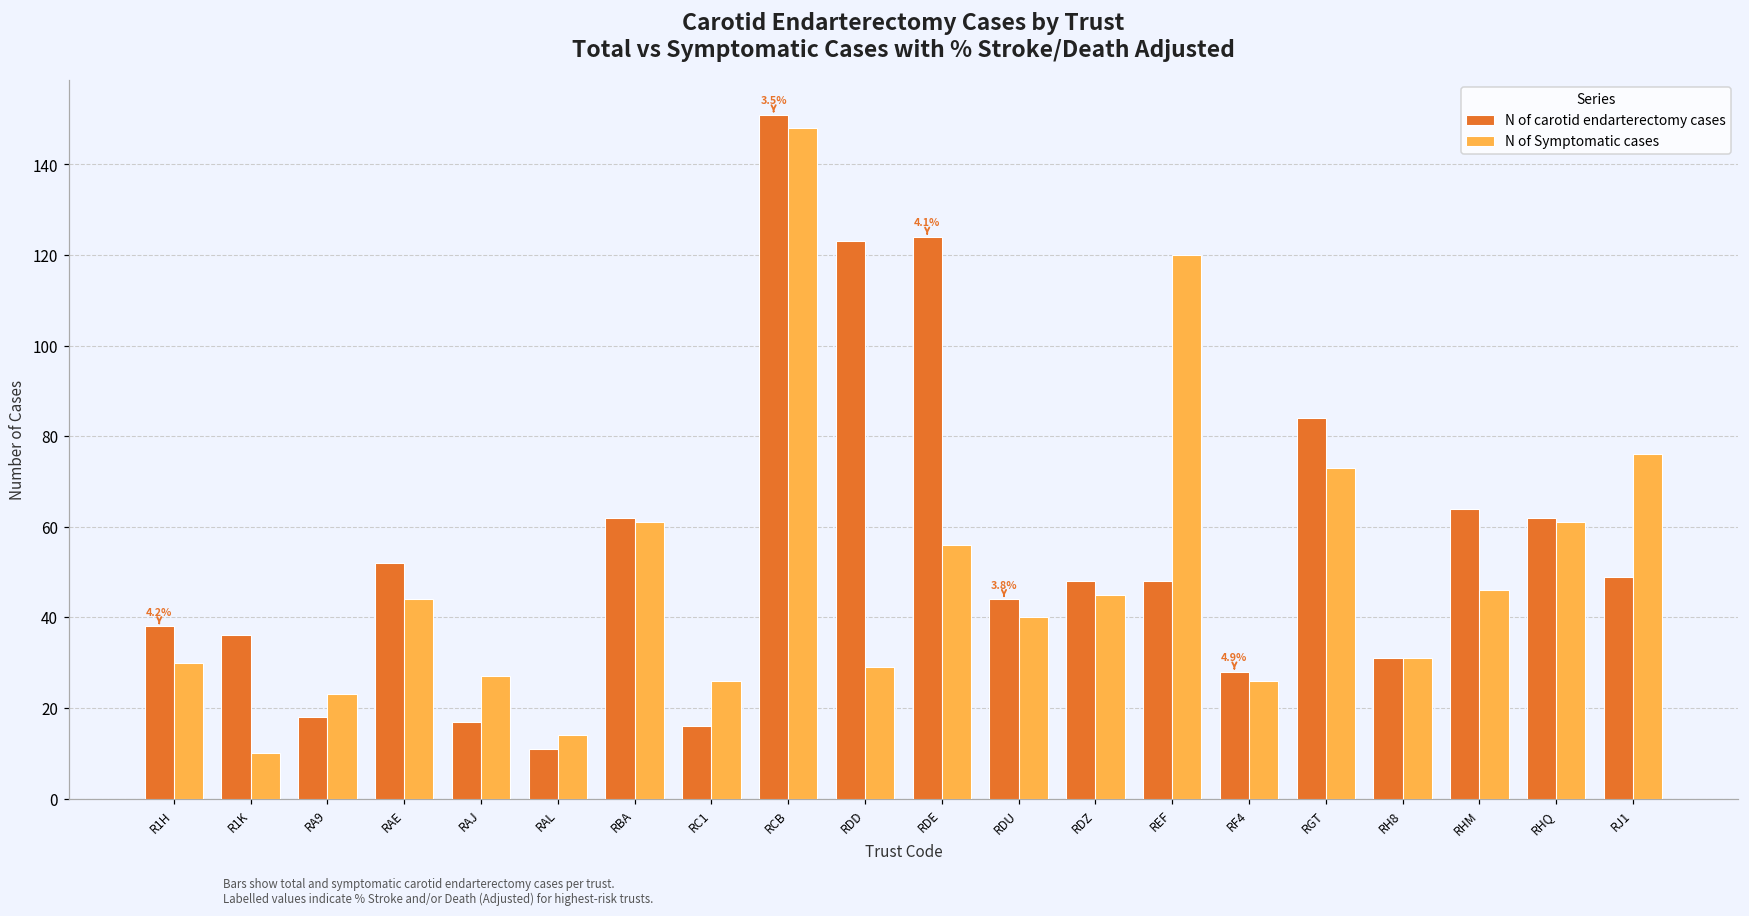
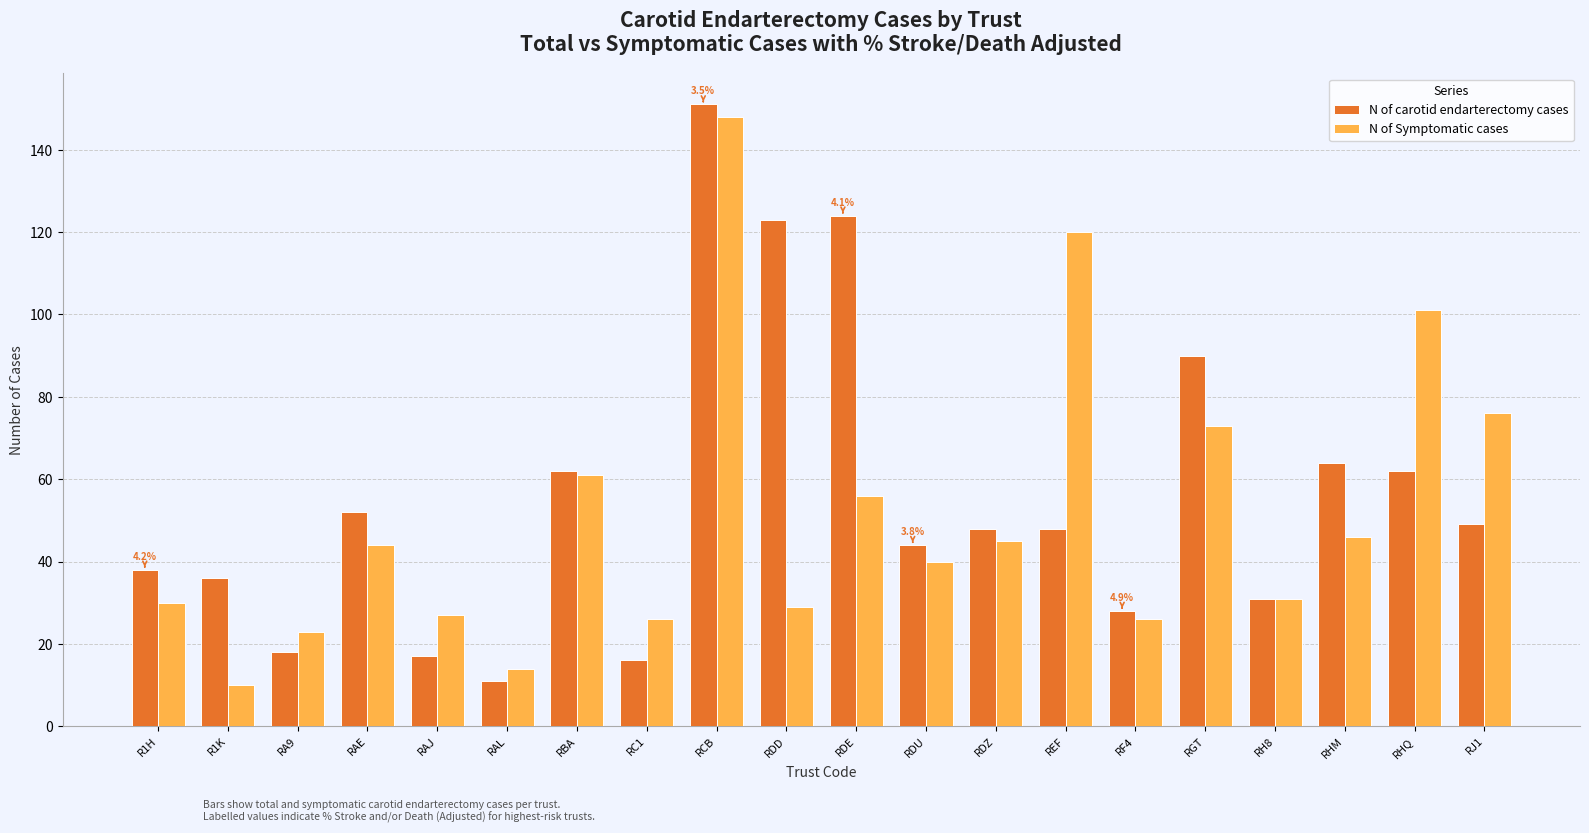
  {
    "N of carotid endarterectomy cases": {
      "R1K": 36,
      "RA9": 18,
      "RAE": 52,
      "RAJ": 17,
      "RAL": 11,
      "RBA": 62,
      "RC1": 16,
      "RDD": 123,
      "RDZ": 48,
      "REF": 48,
-     "RGT": 84,
+     "RGT": 90,
      "RH8": 31,
      "RHM": 64,
      "RHQ": 62,
      "RJ1": 49
    },
    "N of Symptomatic cases": {
      "R1H": 30,
      "R1K": 10,
      "RA9": 23,
      "RAE": 44,
      "RAJ": 27,
      "RAL": 14,
      "RBA": 61,
      "RC1": 26,
      "RCB": 148,
      "RDD": 29,
      "RDE": 56,
      "RDU": 40,
      "RDZ": 45,
      "REF": 120,
      "RF4": 26,
      "RGT": 73,
      "RH8": 31,
      "RHM": 46,
-     "RHQ": 61,
+     "RHQ": 101,
      "RJ1": 76
    }
  }
